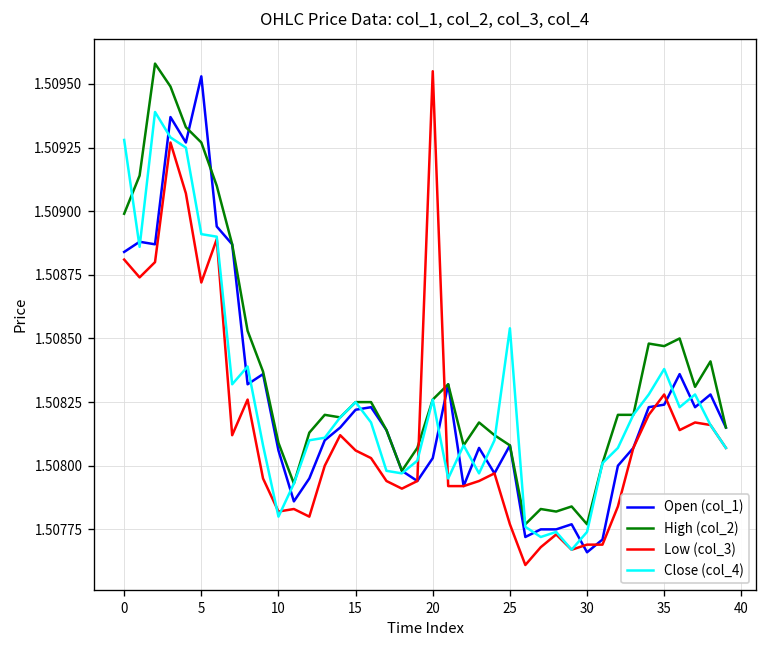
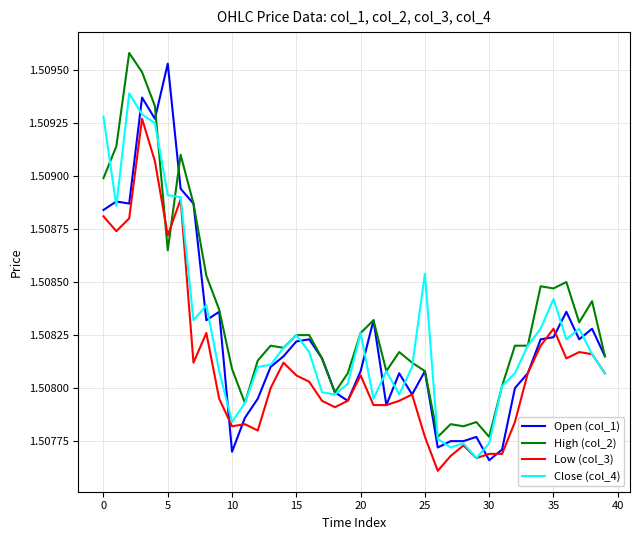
  {
    "Open (col_1)": {
      "0": 1.50884,
      "5": 1.50953,
-     "10": 1.50806,
+     "10": 1.50770,
      "15": 1.50822,
-     "20": 1.50803,
+     "20": 1.50808,
      "30": 1.50766,
      "35": 1.50824
    },
    "High (col_2)": {
      "0": 1.50899,
-     "5": 1.50927,
+     "5": 1.50865,
      "10": 1.50809,
      "30": 1.50777,
      "35": 1.50847
    },
    "Low (col_3)": {
      "0": 1.50881,
      "5": 1.50872,
      "10": 1.50782,
      "15": 1.50806,
-     "20": 1.50955,
+     "20": 1.50806,
      "25": 1.50777,
      "30": 1.50769,
      "35": 1.50828
    },
    "Close (col_4)": {
      "0": 1.50928,
      "5": 1.50891,
-     "10": 1.50780,
+     "10": 1.50784,
      "25": 1.50854,
      "30": 1.50774,
-     "35": 1.50838
+     "35": 1.50842
    }
  }
